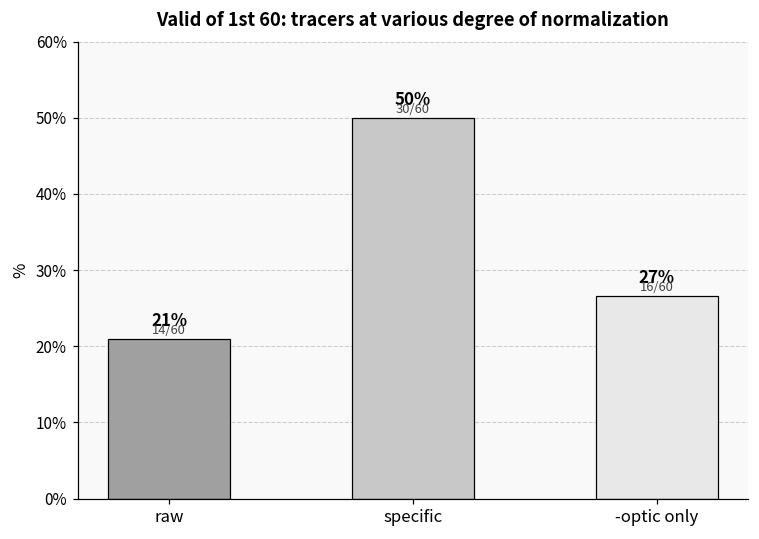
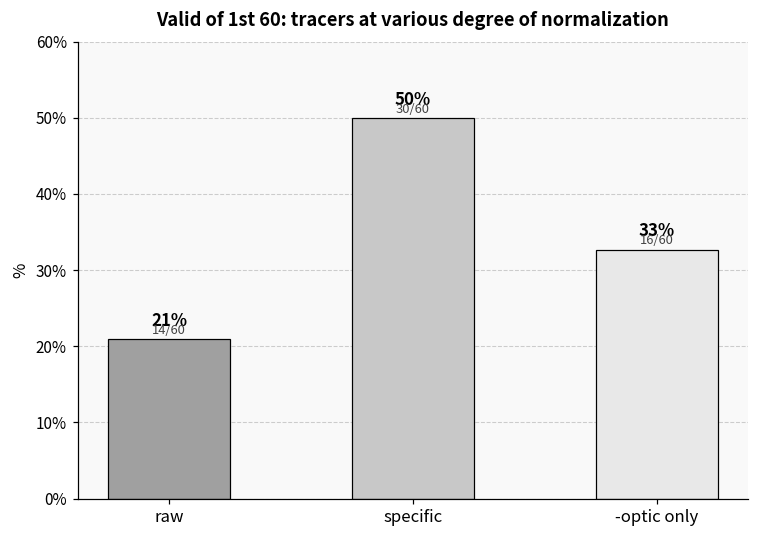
  {
-   "-optic only": "27%"
+   "-optic only": "33%"
  }
